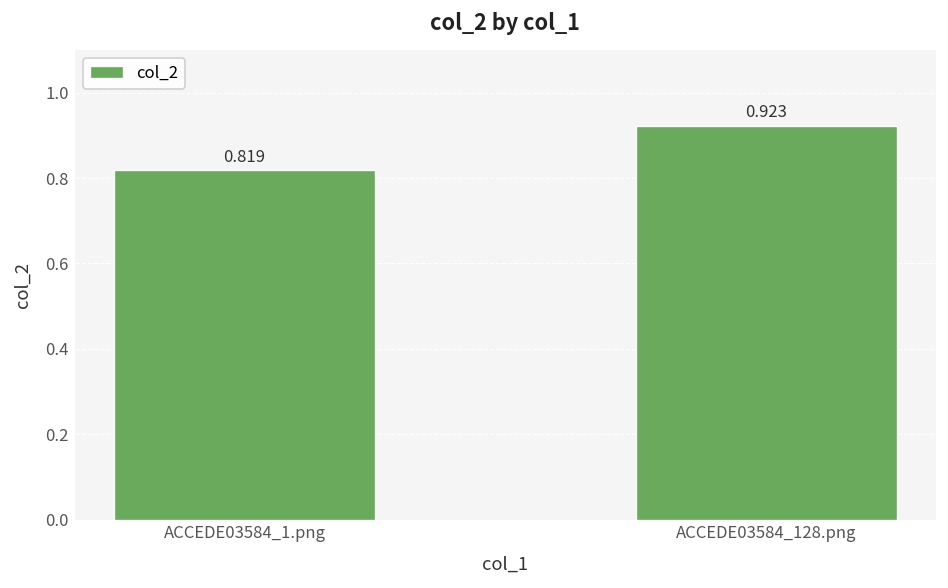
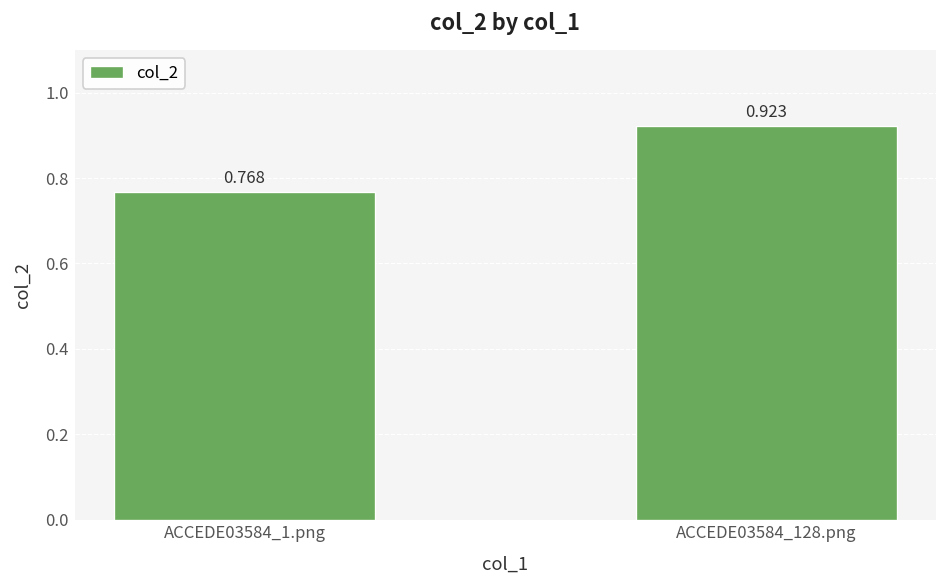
  {
-   "ACCEDE03584_1.png": 0.819,
+   "ACCEDE03584_1.png": 0.768,
    "ACCEDE03584_128.png": 0.923
  }
